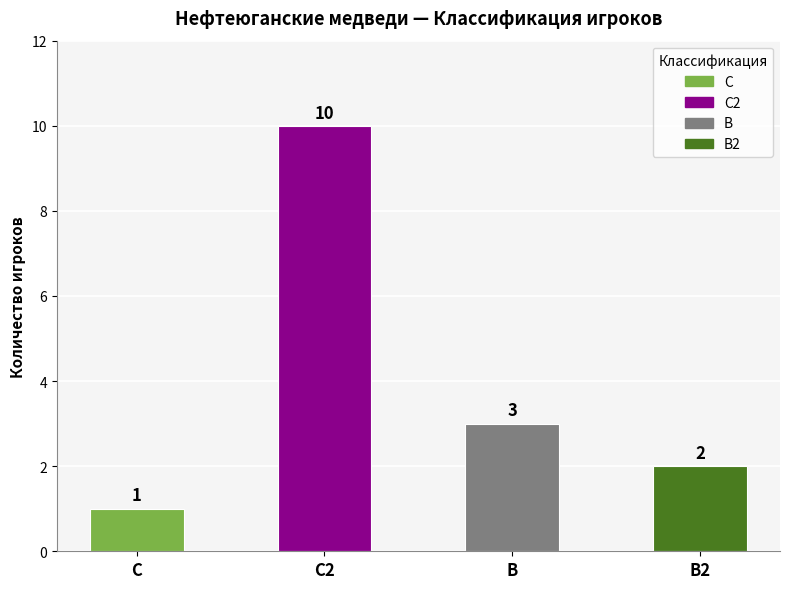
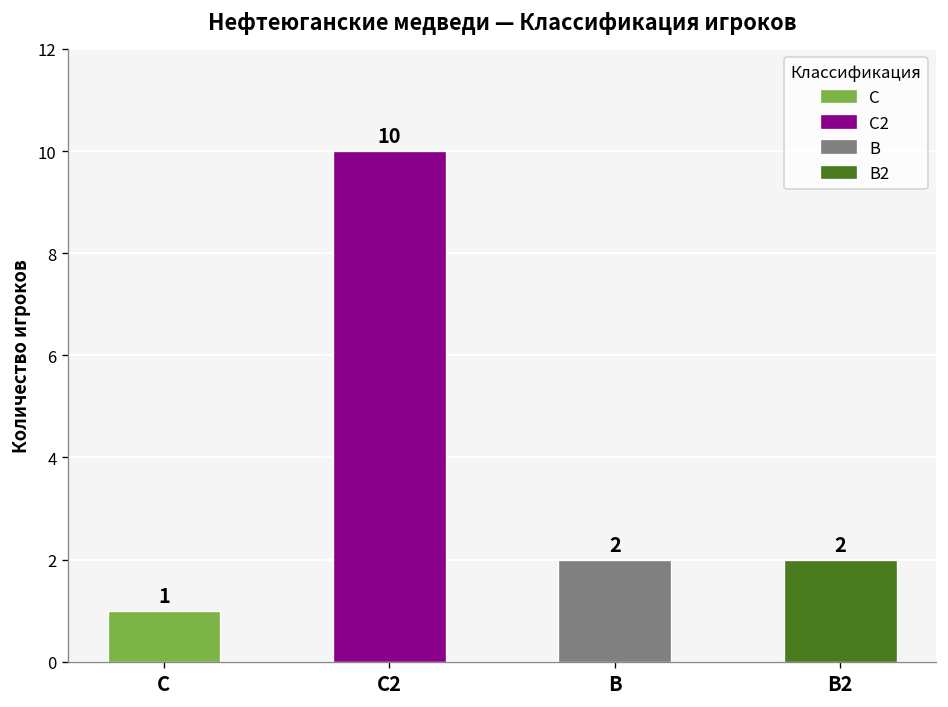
  {
    "C": 1,
    "C2": 10,
-   "B": 3,
+   "B": 2,
    "B2": 2
  }
